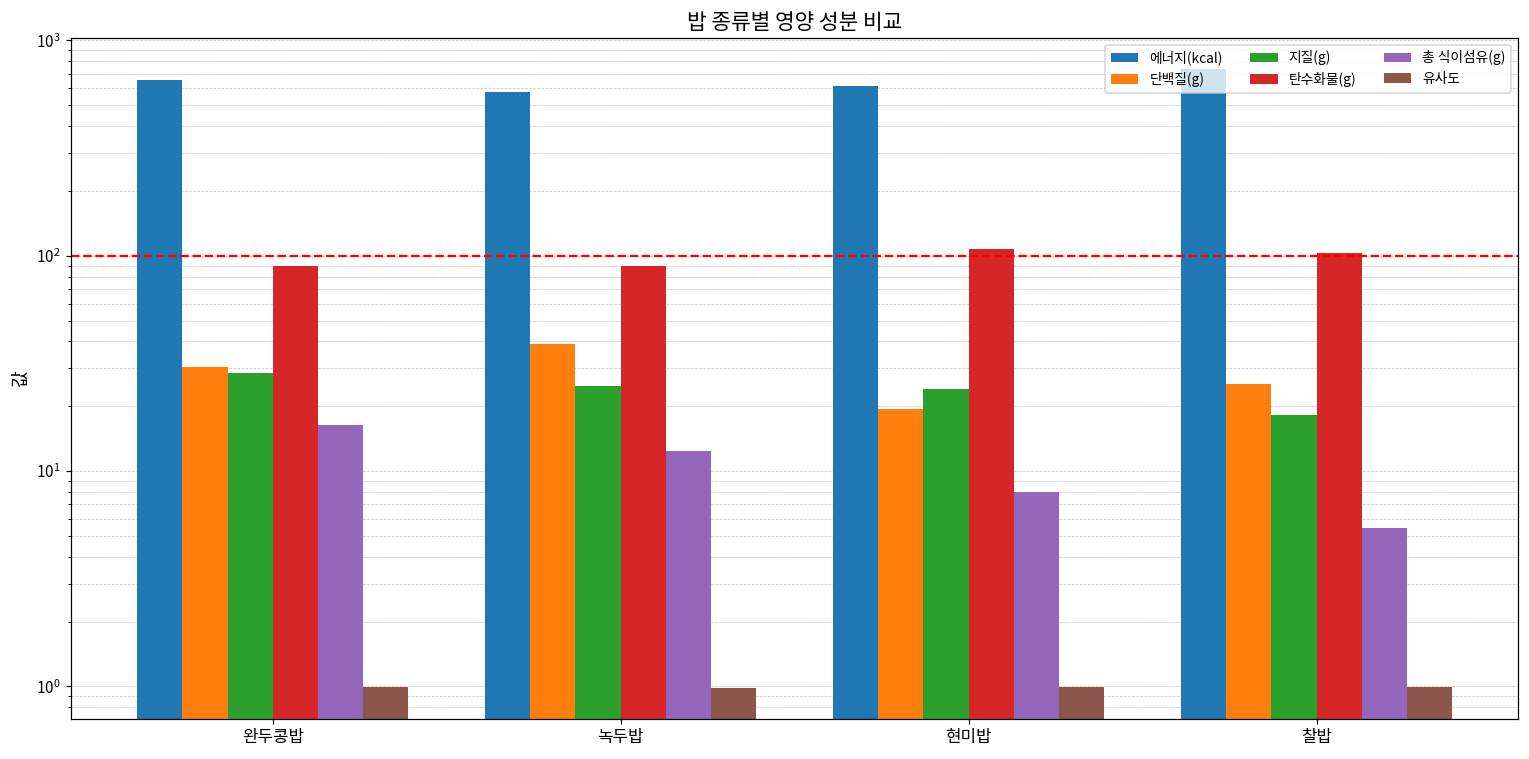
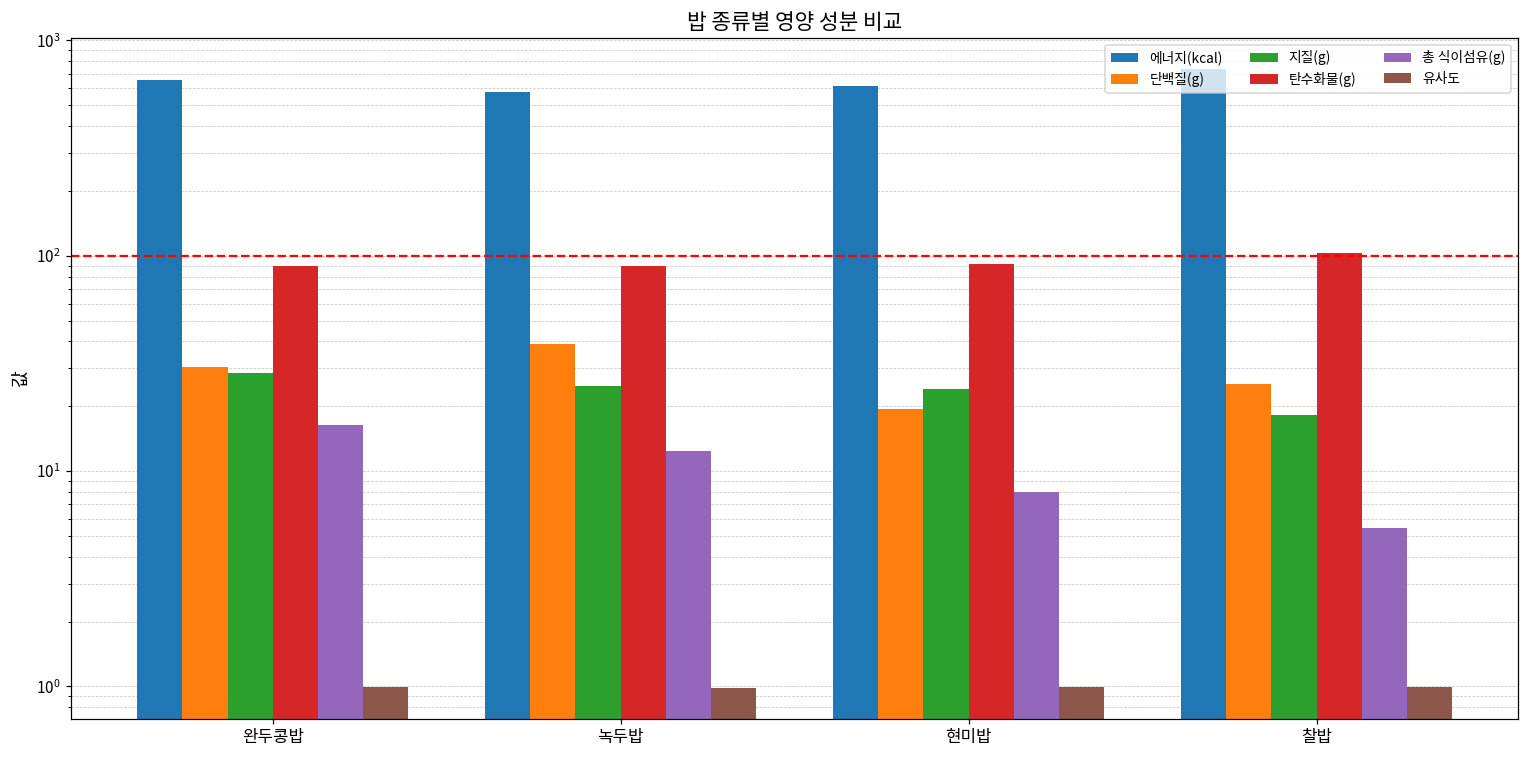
  {
    "에너지(kcal)": {
      "완두콩밥": 650,
      "녹두밥": 580,
      "현미밥": 610
    },
    "단백질(g)": {
      "완두콩밥": 30,
      "녹두밥": 39,
      "현미밥": 19,
      "찰밥": 25
    },
    "지질(g)": {
      "완두콩밥": 29,
      "녹두밥": 25,
      "현미밥": 24,
      "찰밥": 18
    },
    "탄수화물(g)": {
      "완두콩밥": 90,
      "녹두밥": 90,
-     "현미밥": 110,
+     "현미밥": 90,
      "찰밥": 100
    },
    "총 식이섬유(g)": {
      "완두콩밥": 16,
      "녹두밥": 12,
      "현미밥": 8,
      "찰밥": 5.4
    },
    "유사도": {
      "완두콩밥": 1,
      "녹두밥": 1,
      "현미밥": 1,
      "찰밥": 1
    }
  }
